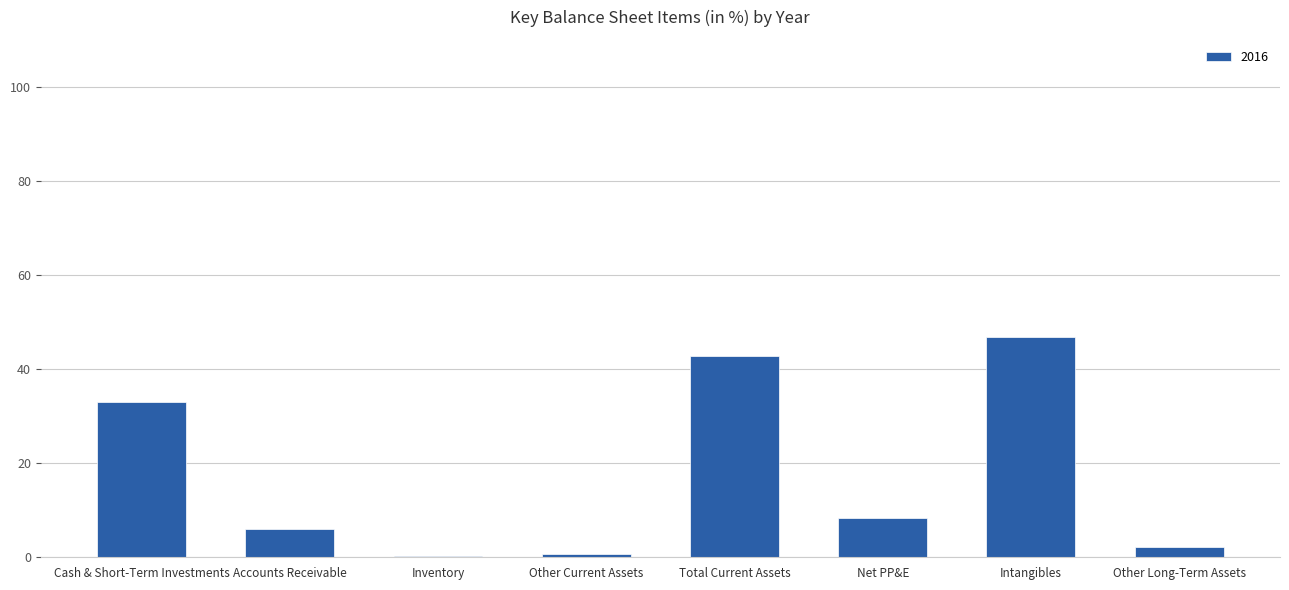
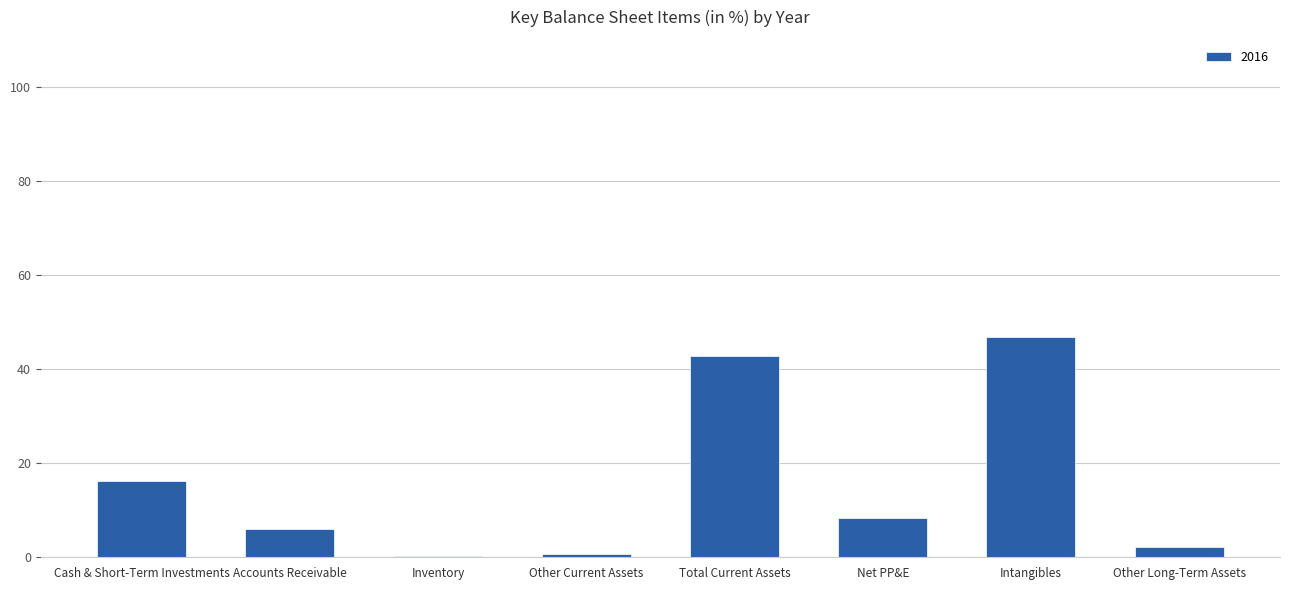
  {
-   "Cash & Short-Term Investments": 33,
+   "Cash & Short-Term Investments": 16,
    "Accounts Receivable": 6,
    "Other Current Assets": 1,
    "Total Current Assets": 43,
    "Net PP&E": 8,
    "Intangibles": 47,
    "Other Long-Term Assets": 2
  }
